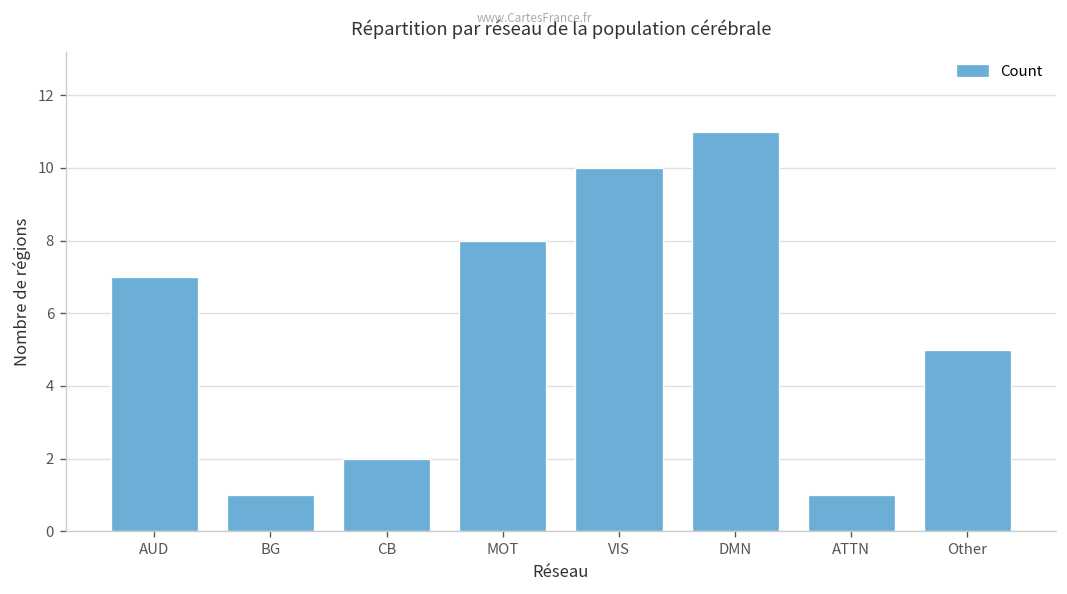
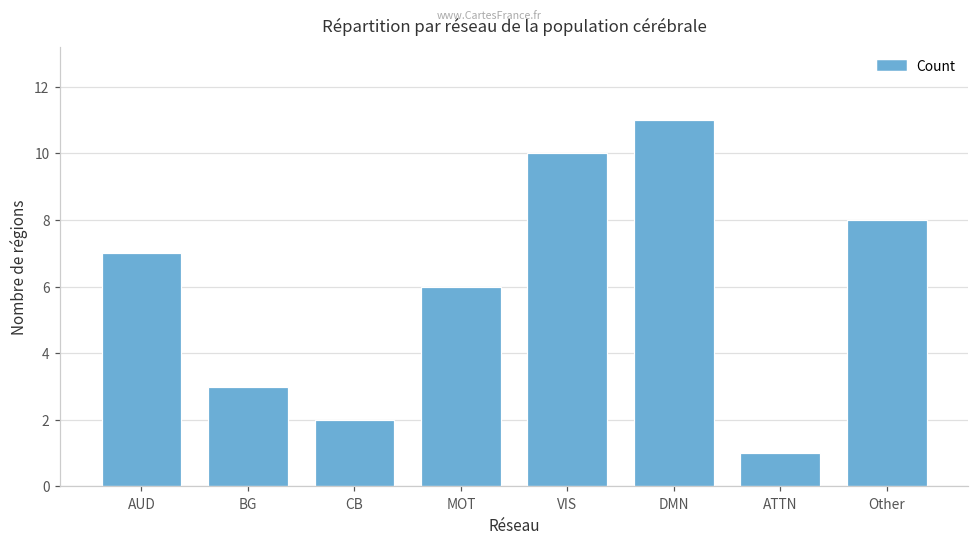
  {
    "AUD": 7,
-   "BG": 1,
+   "BG": 3,
    "CB": 2,
-   "MOT": 8,
+   "MOT": 6,
    "VIS": 10,
    "DMN": 11,
    "ATTN": 1,
-   "Other": 5
+   "Other": 8
  }
